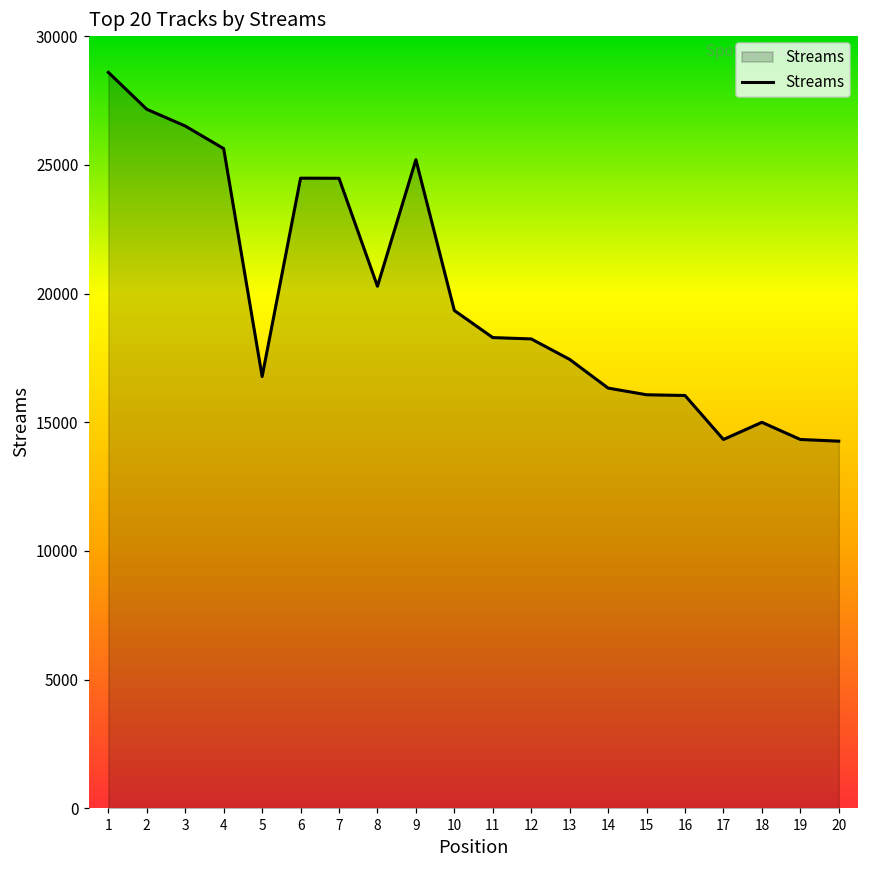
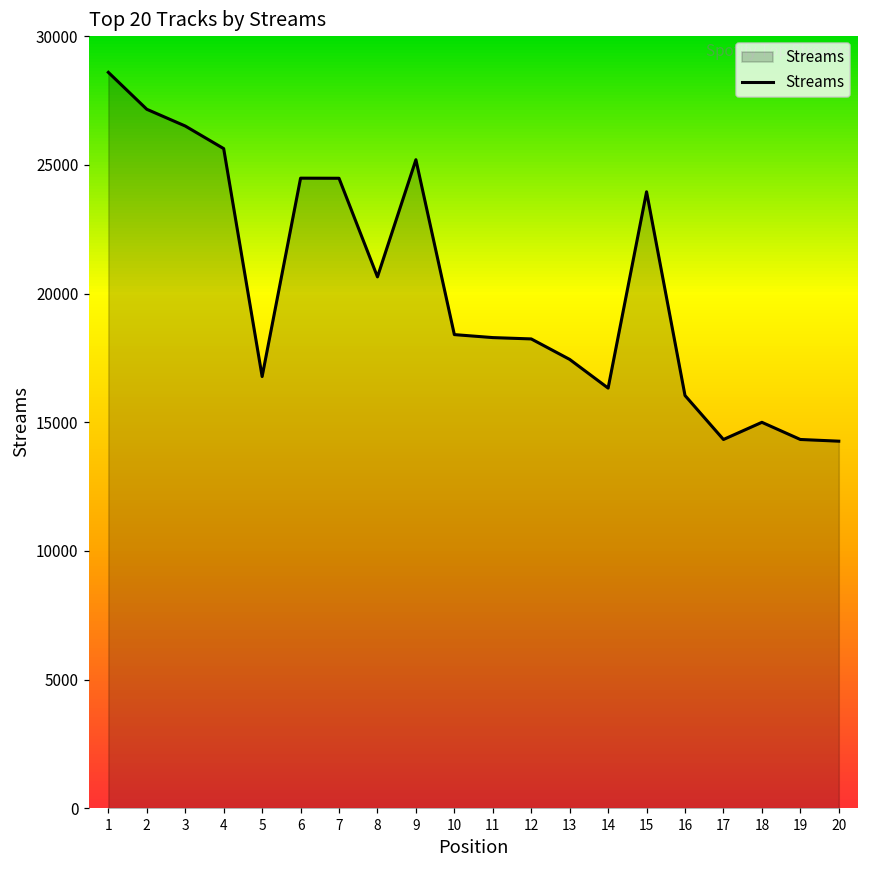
  {
    "1": 28600,
    "2": 27200,
    "3": 26500,
    "4": 25600,
    "5": 16800,
    "6": 24500,
    "7": 24500,
-   "8": 20300,
+   "8": 20700,
    "9": 25200,
-   "10": 19300,
+   "10": 18400,
    "11": 18300,
    "12": 18200,
    "13": 17400,
    "14": 16300,
-   "15": 16100,
+   "15": 24000,
    "16": 16000,
    "17": 14300,
    "18": 15000,
    "19": 14300,
    "20": 14300
  }
